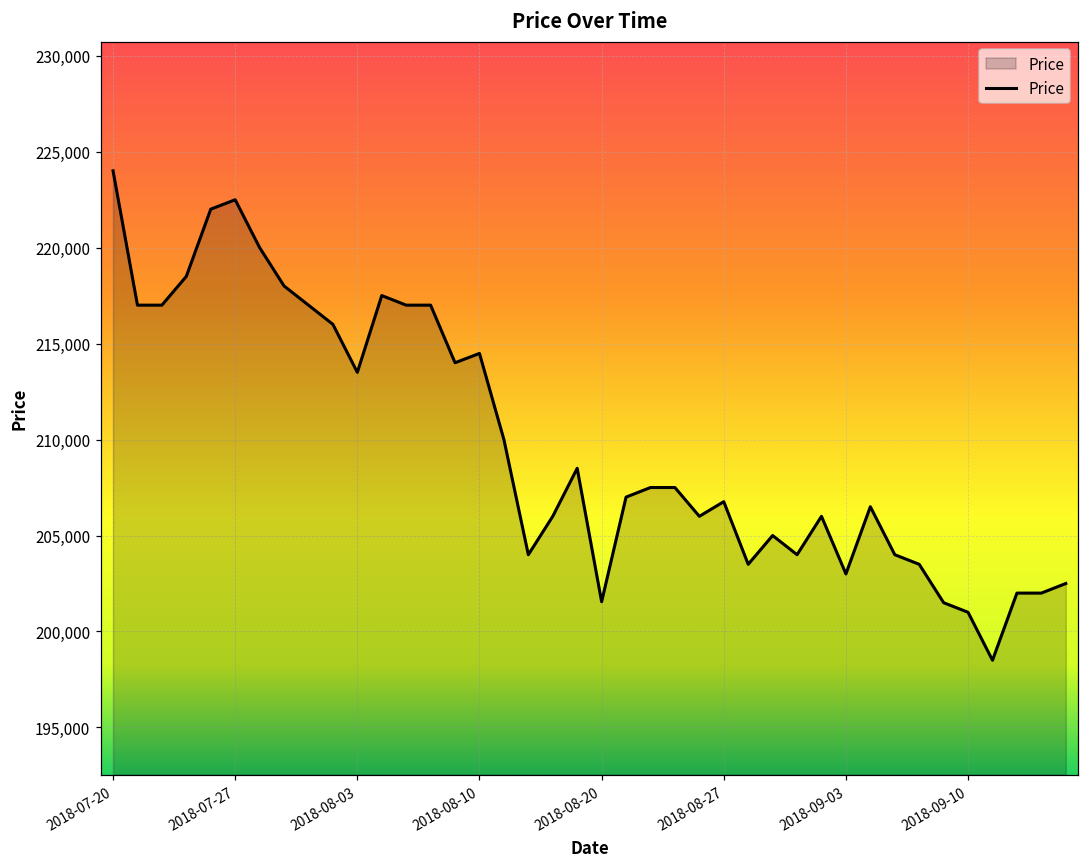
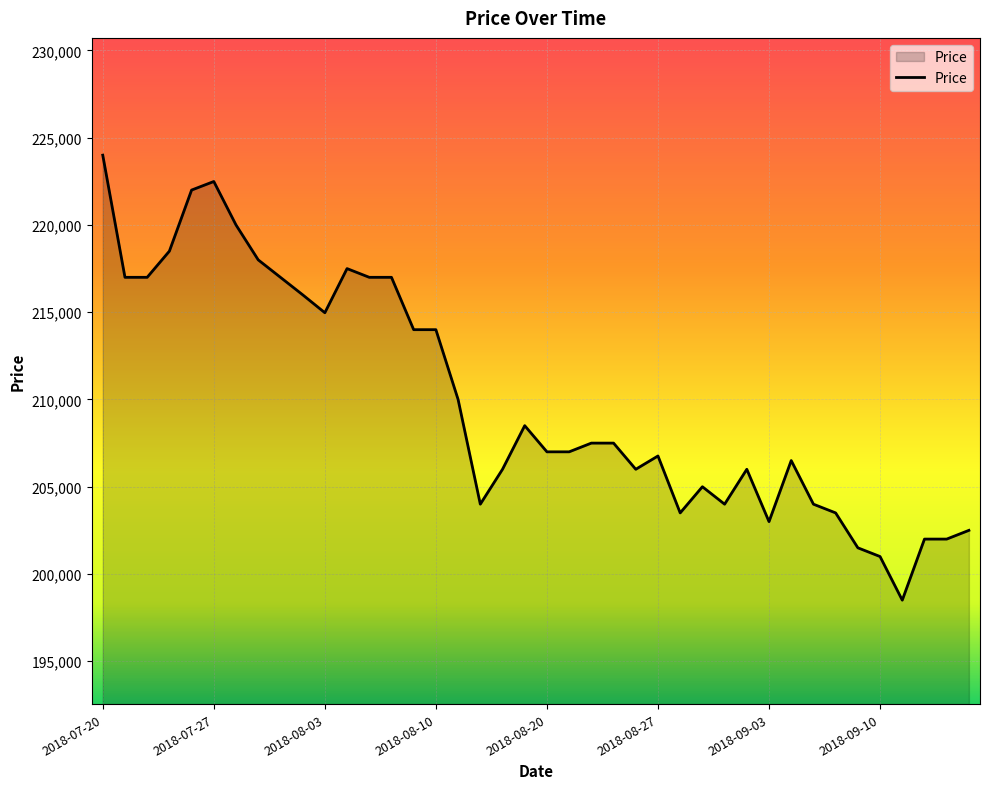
  {
    "2018-07-20": "224,000",
    "2018-07-27": "222,500",
-   "2018-08-03": "213,500",
-   "2018-08-10": "214,500",
-   "2018-08-20": "201,600",
+   "2018-08-03": "215,000",
+   "2018-08-10": "214,000",
+   "2018-08-20": "207,000",
    "2018-08-27": "206,800",
    "2018-09-03": "203,000",
    "2018-09-10": "201,000"
  }
